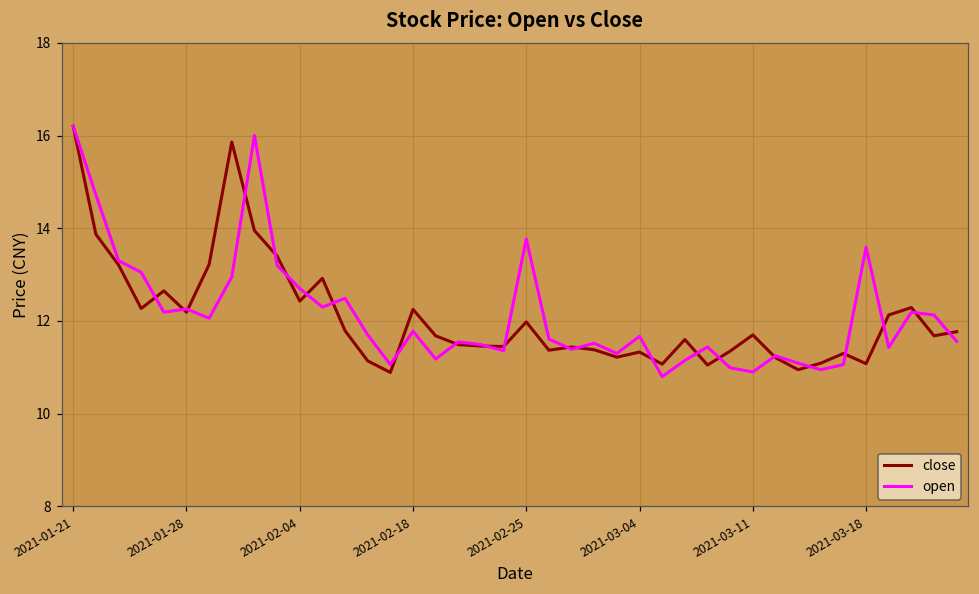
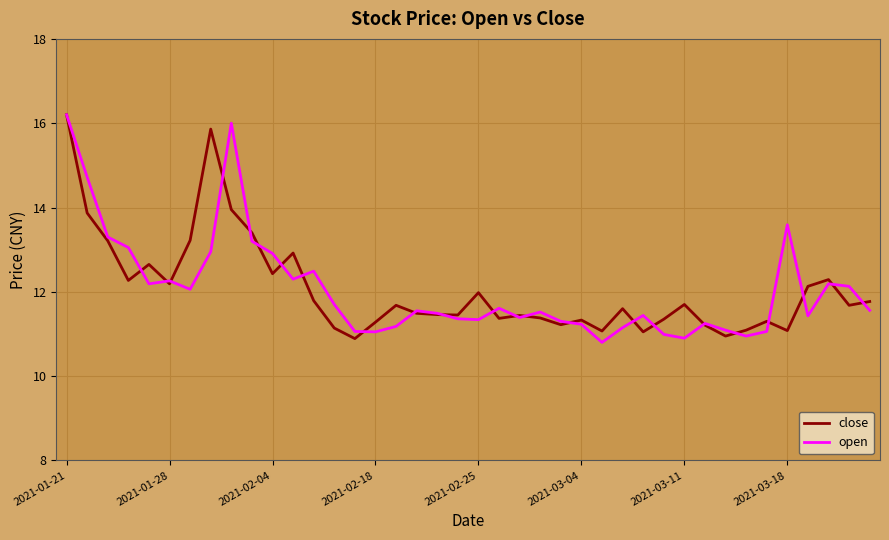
  {
    "close": {
      "2021-01-28": 12.2,
      "2021-02-04": 12.4,
-     "2021-02-18": 12.3,
+     "2021-02-18": 11.3,
      "2021-02-25": 12.0,
      "2021-03-04": 11.3,
      "2021-03-11": 11.7,
      "2021-03-18": 11.1
    },
    "open": {
      "2021-01-28": 12.3,
-     "2021-02-04": 12.7,
-     "2021-02-18": 11.8,
-     "2021-02-25": 13.8,
-     "2021-03-04": 11.7,
+     "2021-02-04": 12.9,
+     "2021-02-18": 11.1,
+     "2021-02-25": 11.3,
+     "2021-03-04": 11.2,
      "2021-03-11": 10.9,
      "2021-03-18": 13.6
    }
  }
